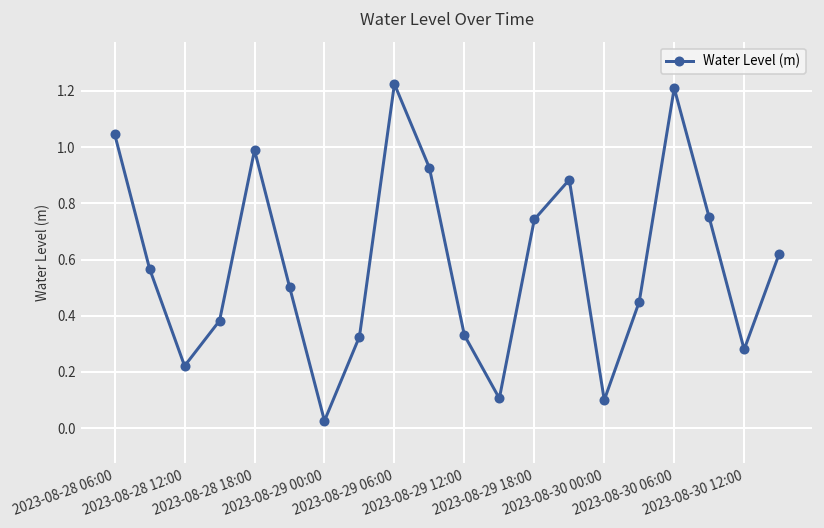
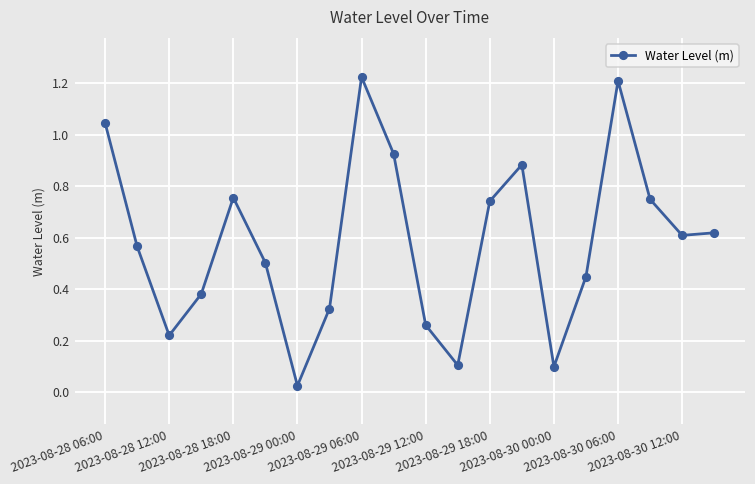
  {
    "2023-08-28 06:00": 1.05,
    "2023-08-28 12:00": 0.22,
-   "2023-08-28 18:00": 0.99,
+   "2023-08-28 18:00": 0.76,
    "2023-08-29 00:00": 0.03,
    "2023-08-29 06:00": 1.22,
-   "2023-08-29 12:00": 0.33,
+   "2023-08-29 12:00": 0.26,
    "2023-08-29 18:00": 0.74,
    "2023-08-30 00:00": 0.10,
    "2023-08-30 06:00": 1.21,
-   "2023-08-30 12:00": 0.28
+   "2023-08-30 12:00": 0.61
  }
